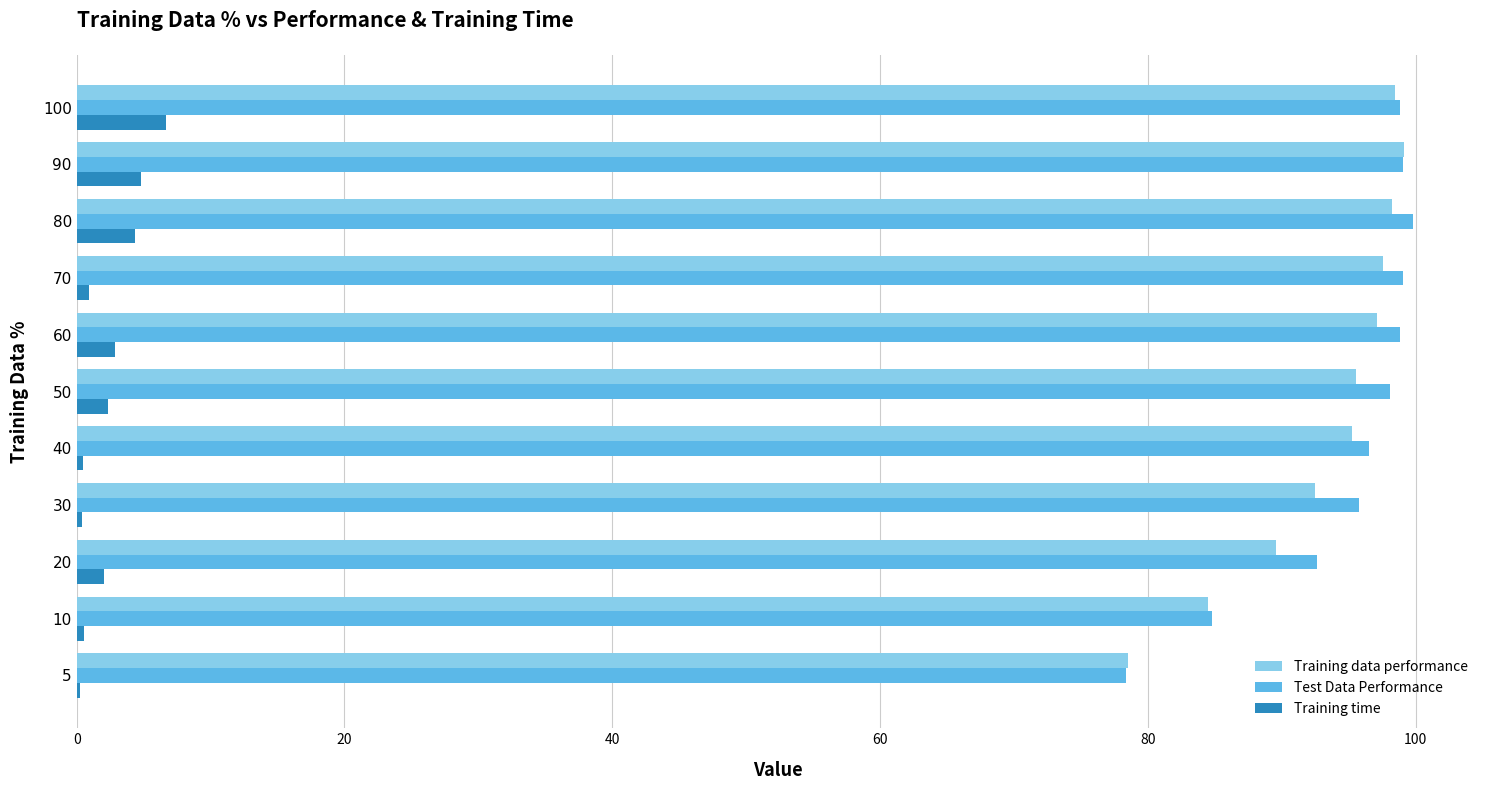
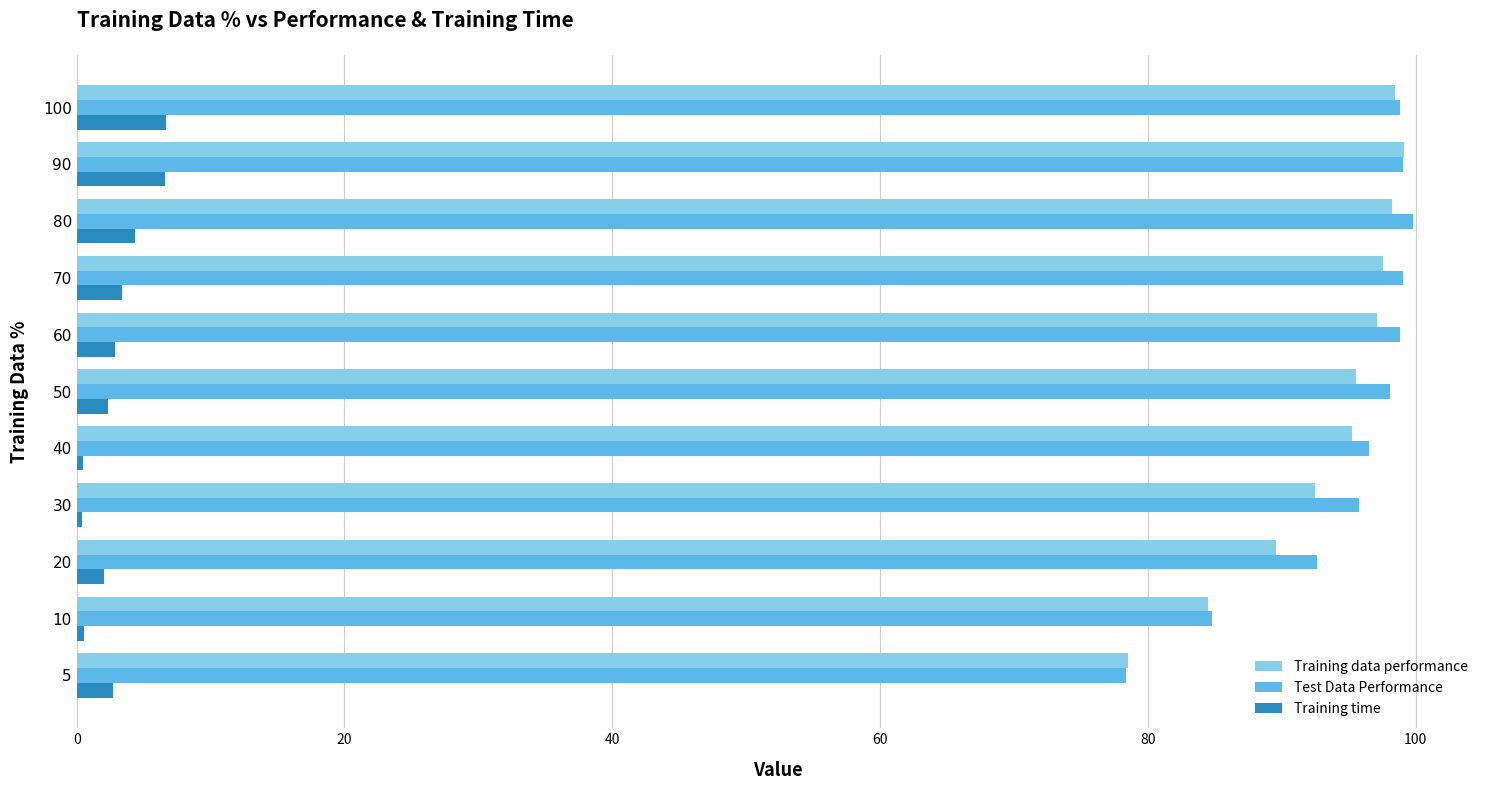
  {
    "Training time": {
      "100": 6.6,
-     "90": 4.8,
+     "90": 6.6,
      "80": 4.4,
-     "70": 0.9,
+     "70": 3.4,
      "60": 2.8,
      "50": 2.4,
      "40": 0.5,
      "30": 0.4,
      "20": 2.1,
      "10": 0.5,
-     "5": 0.2
+     "5": 2.7
    }
  }
